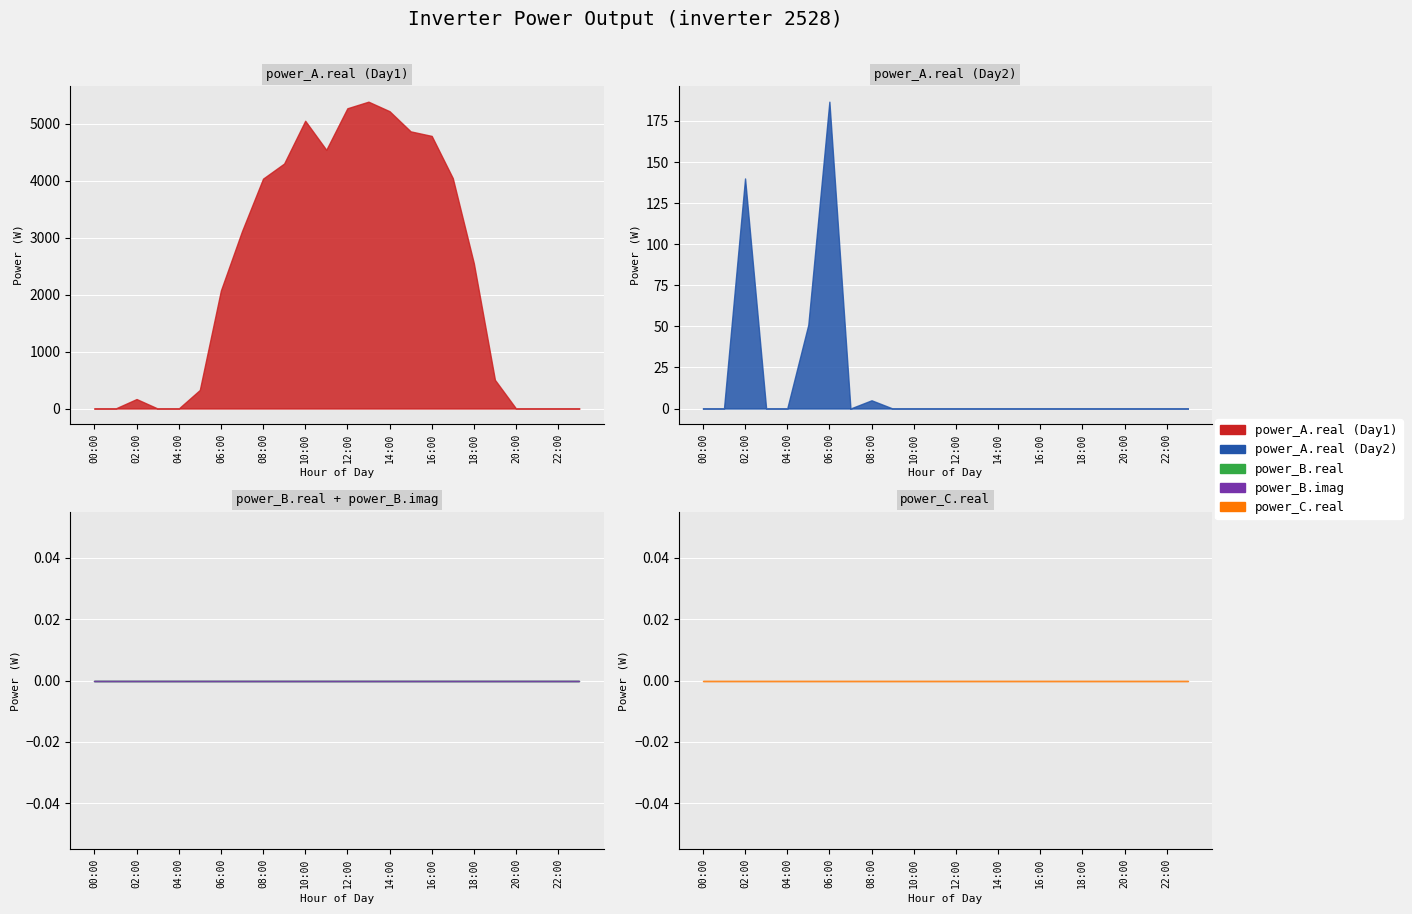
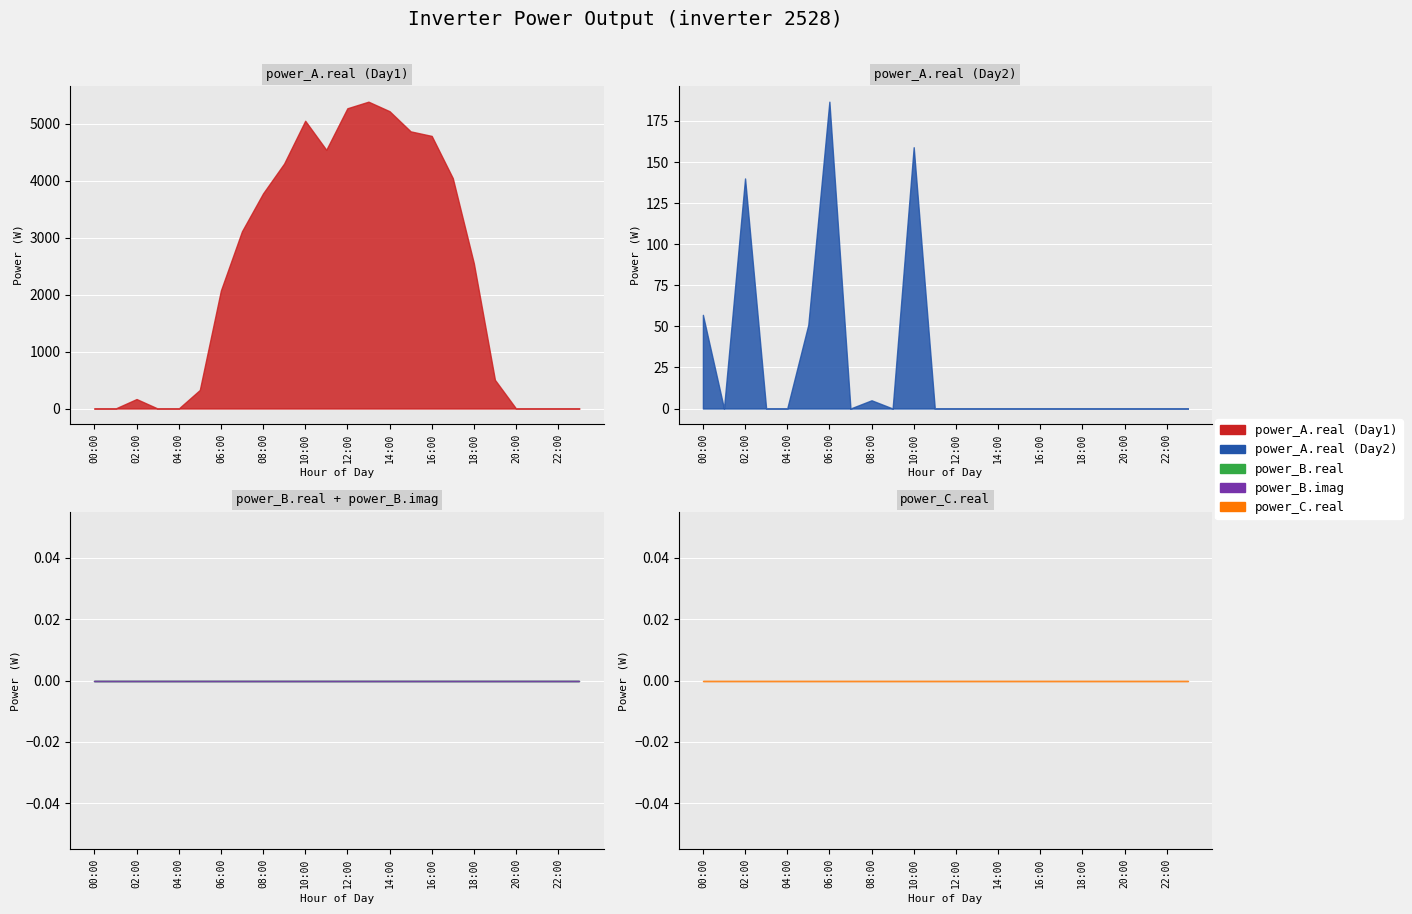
  {
    "power_A.real (Day1)": {
      "00:00": 0,
      "02:00": 200,
      "04:00": 0,
      "06:00": 2100,
-     "08:00": 4000,
+     "08:00": 3800,
      "10:00": 5000,
      "12:00": 5300,
      "14:00": 5200,
      "16:00": 4800,
      "18:00": 2500,
      "20:00": 0,
      "22:00": 0
    },
    "power_A.real (Day2)": {
-     "00:00": 0,
+     "00:00": 57,
      "02:00": 140,
      "04:00": 0,
      "06:00": 187,
      "08:00": 5,
-     "10:00": 0,
+     "10:00": 159,
      "12:00": 0,
      "14:00": 0,
      "16:00": 0,
      "18:00": 0,
      "20:00": 0,
      "22:00": 0
    },
    "power_C.real": {
      "00:00": 0.000,
      "02:00": 0.000,
      "04:00": 0.000,
      "06:00": 0.000,
      "08:00": 0.000,
      "10:00": 0.000,
      "12:00": 0.000,
      "14:00": 0.000,
      "16:00": 0.000,
      "18:00": 0.000,
      "20:00": 0.000,
      "22:00": 0.000
    }
  }
